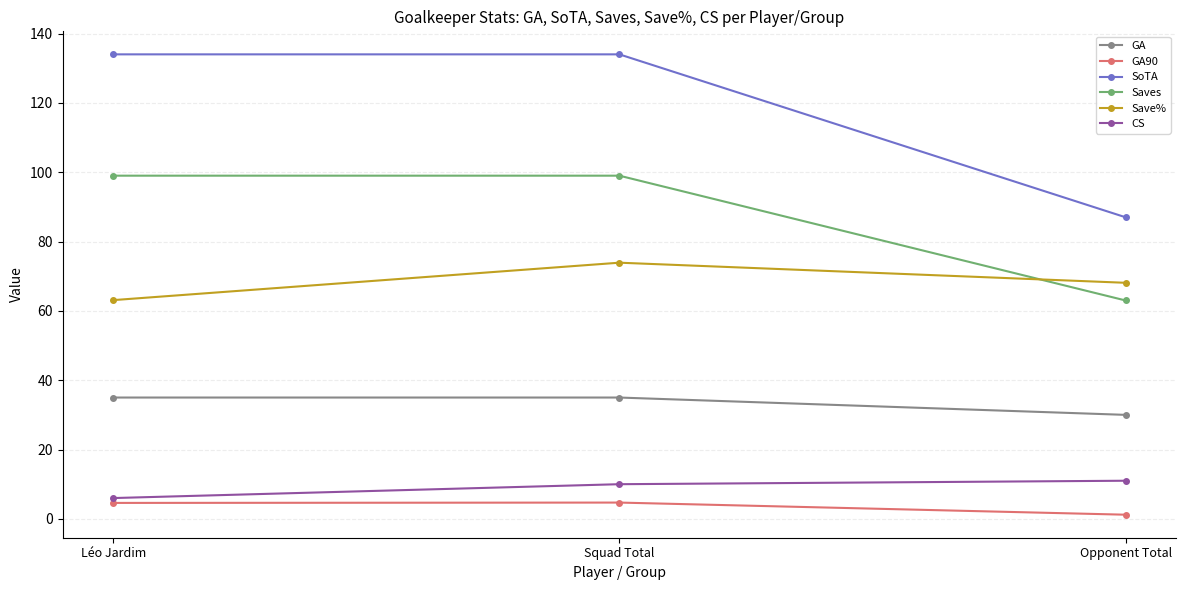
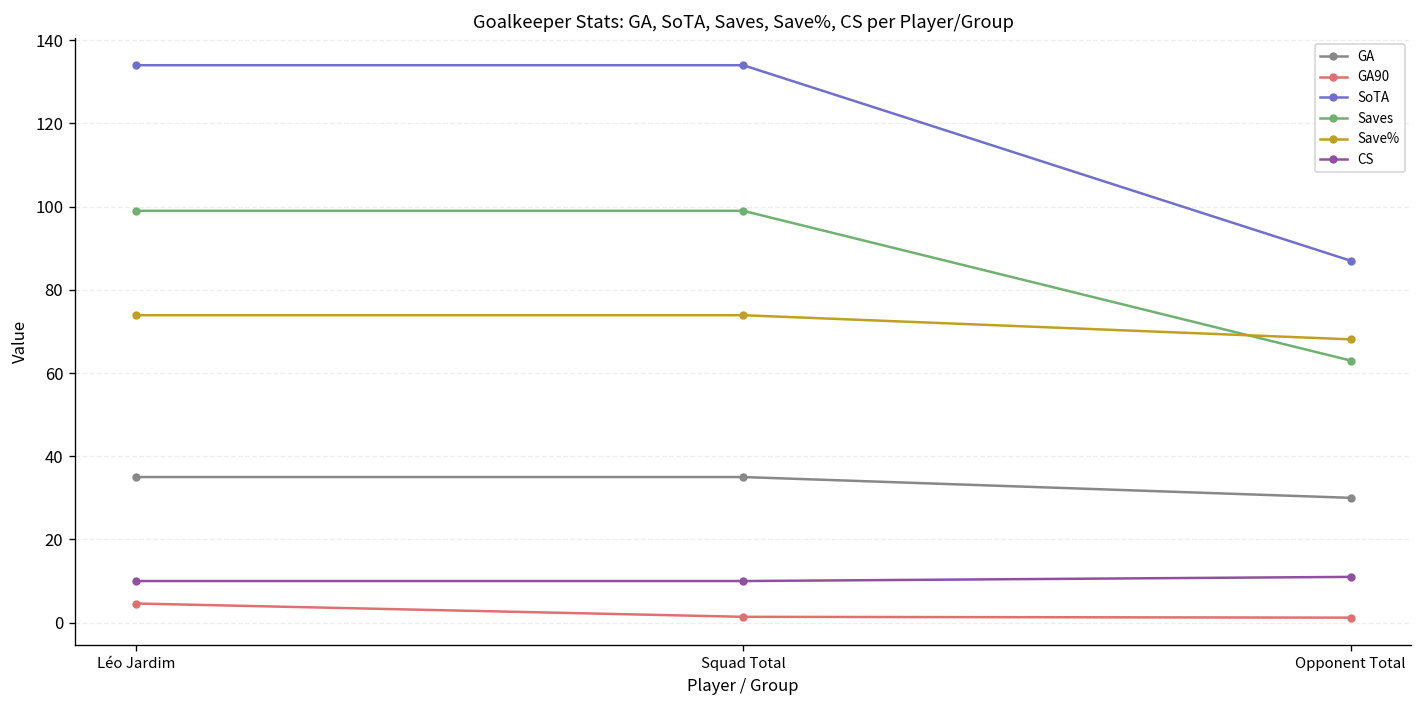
  {
    "GA90": {
      "Léo Jardim": 5,
-     "Squad Total": 5,
+     "Squad Total": 1,
      "Opponent Total": 1
    },
    "SoTA": {
      "Léo Jardim": 134,
      "Squad Total": 134,
      "Opponent Total": 87
    },
    "Save%": {
-     "Léo Jardim": 63,
+     "Léo Jardim": 74,
      "Squad Total": 74,
      "Opponent Total": 68
    },
    "CS": {
-     "Léo Jardim": 6,
+     "Léo Jardim": 10,
      "Squad Total": 10,
      "Opponent Total": 11
    }
  }
